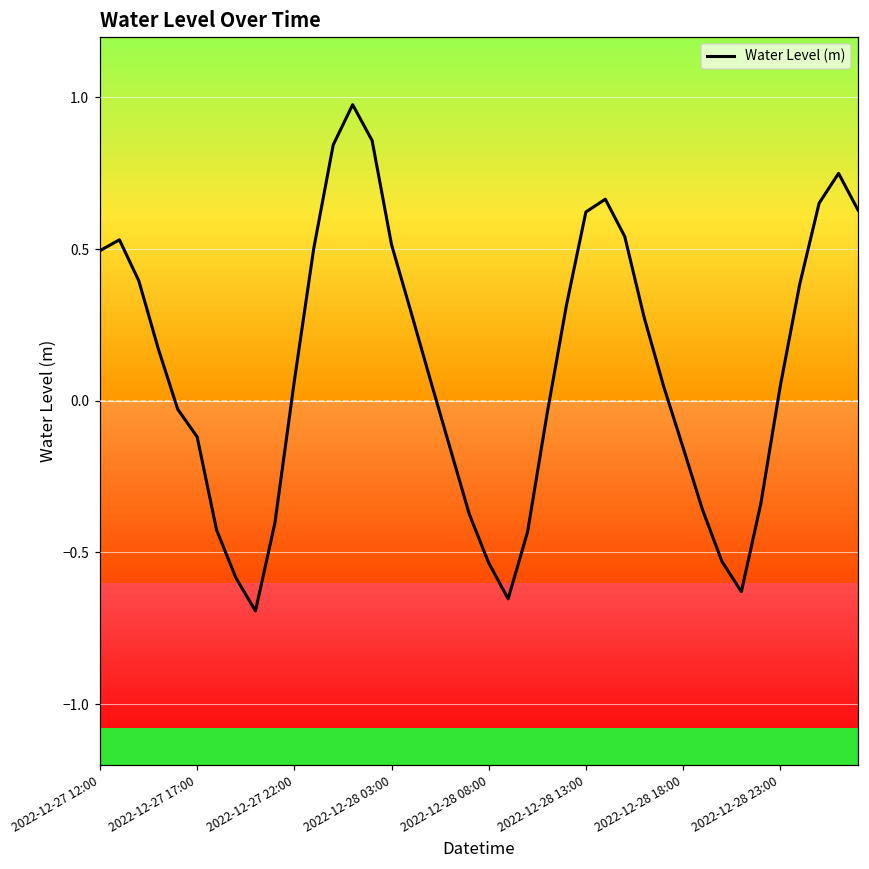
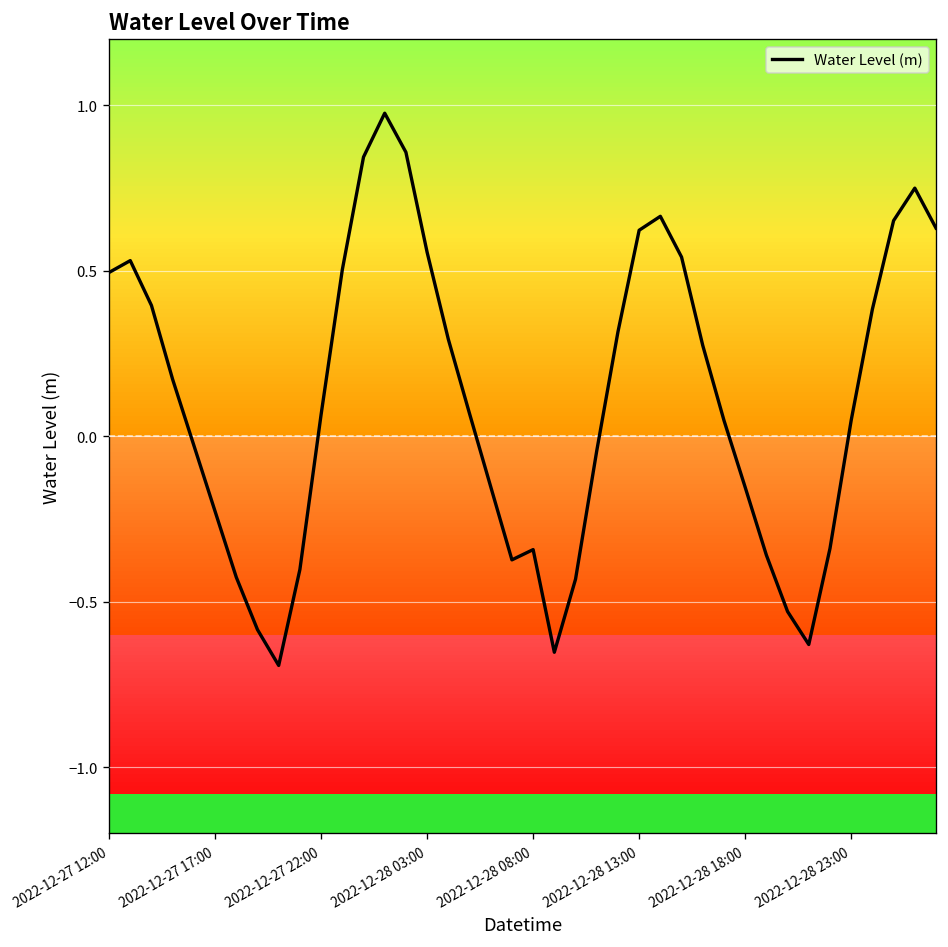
  {
    "2022-12-27 12:00": 0.49,
-   "2022-12-27 17:00": -0.12,
+   "2022-12-27 17:00": -0.23,
    "2022-12-27 22:00": 0.07,
-   "2022-12-28 03:00": 0.51,
-   "2022-12-28 08:00": -0.53,
+   "2022-12-28 03:00": 0.56,
+   "2022-12-28 08:00": -0.34,
    "2022-12-28 13:00": 0.62,
    "2022-12-28 18:00": -0.15,
    "2022-12-28 23:00": 0.05
  }
